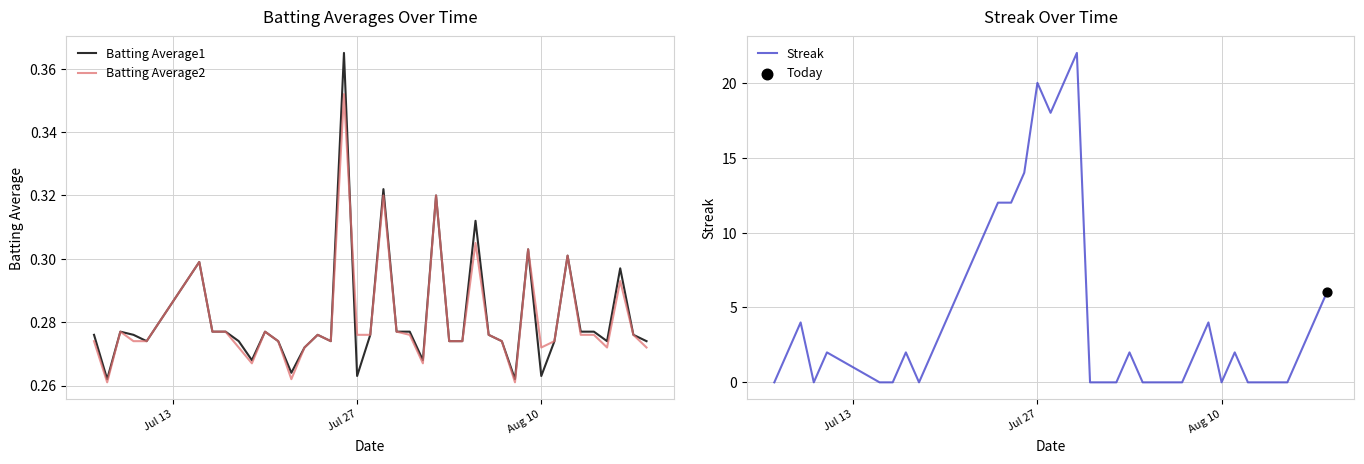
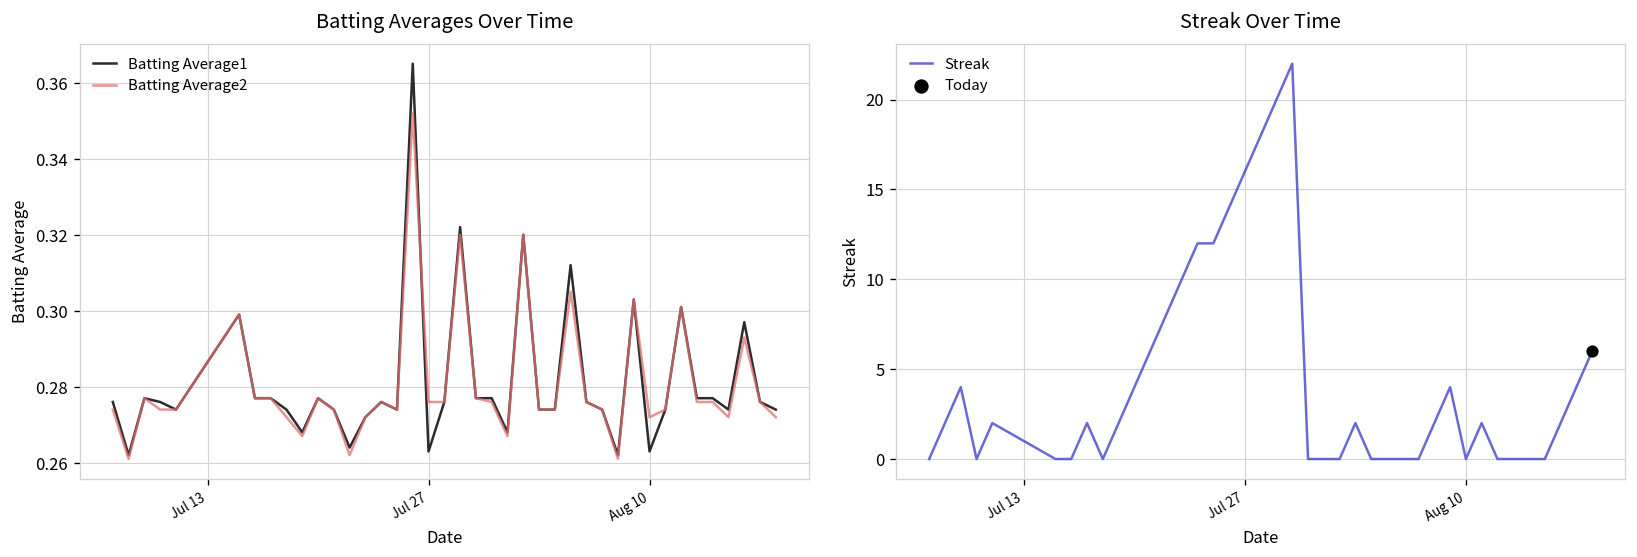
  {
    "Batting Averages Over Time": {
      "Batting Average1": {
        "Jul 27": 0.263,
        "Aug 10": 0.263
      },
      "Batting Average2": {
        "Jul 27": 0.276,
        "Aug 10": 0.272
      }
    },
    "Streak Over Time": {
      "Streak": {
-       "Jul 27": 20,
+       "Jul 27": 16,
        "Aug 10": 0
      }
    }
  }
